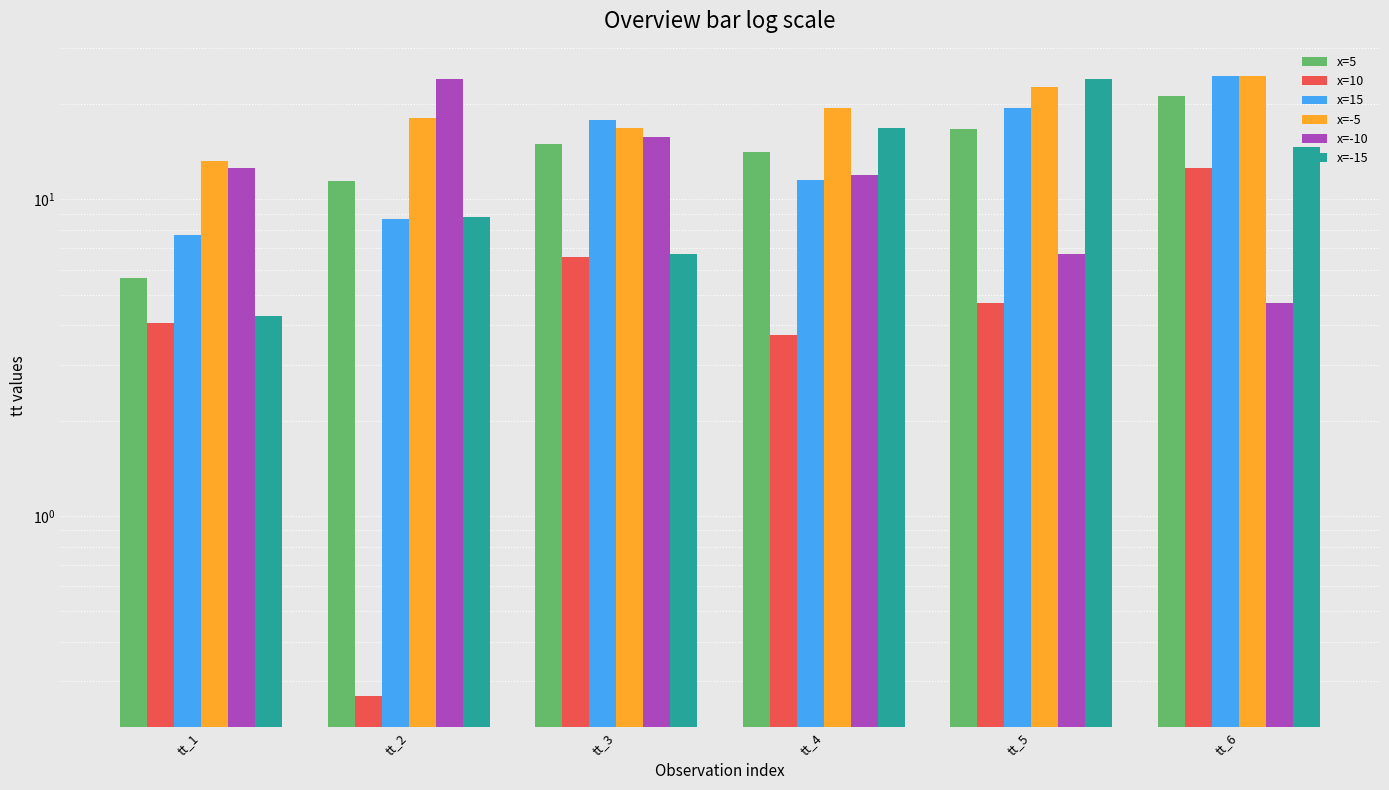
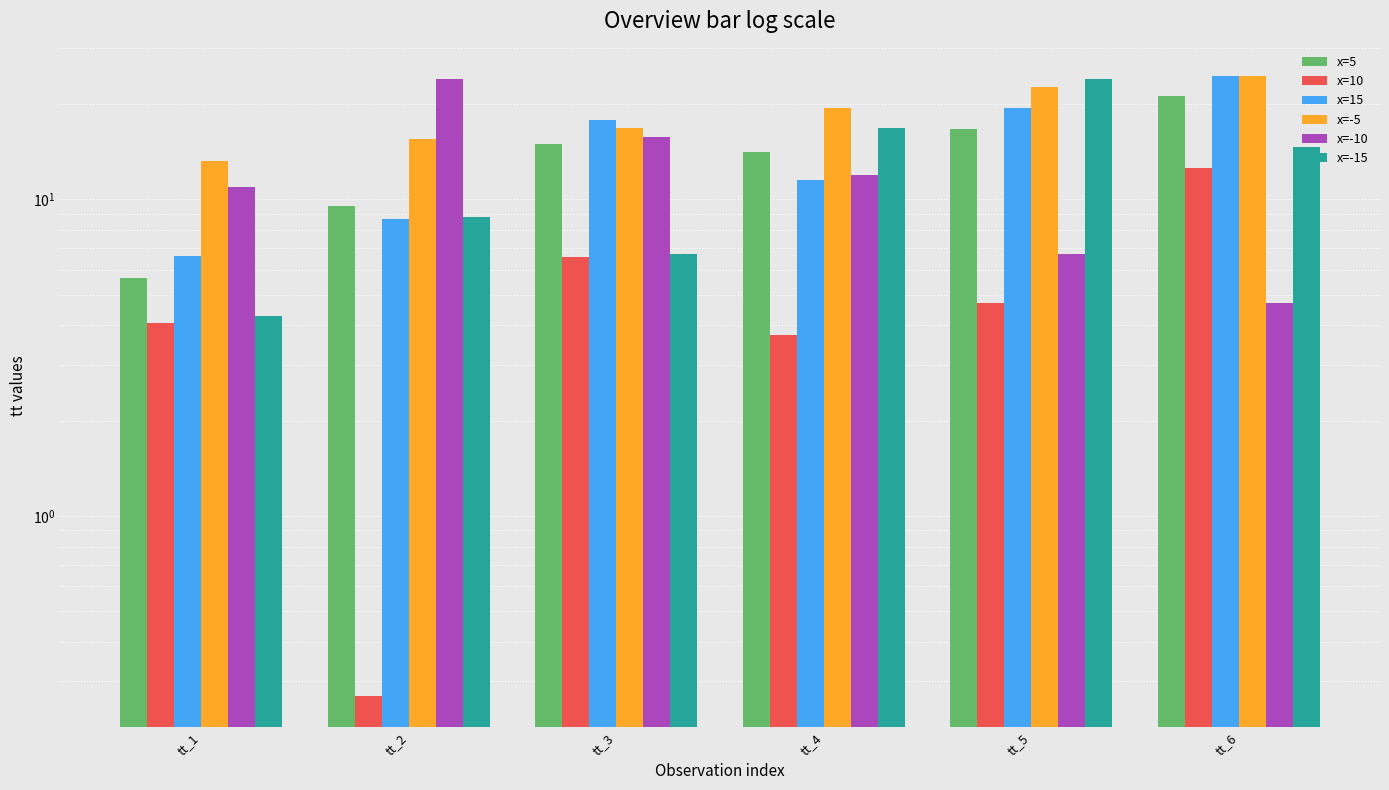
  {
    "x=5": {
      "tt_1": 5.7,
-     "tt_2": 11.4,
+     "tt_2": 9.5,
      "tt_3": 15,
      "tt_4": 14,
      "tt_5": 17,
      "tt_6": 21
    },
    "x=10": {
      "tt_1": 4.1,
      "tt_2": 0.27,
      "tt_3": 6.6,
      "tt_4": 3.7,
      "tt_5": 4.7,
      "tt_6": 12.5
    },
    "x=15": {
-     "tt_1": 7.7,
+     "tt_1": 6.7,
      "tt_2": 8.7,
      "tt_3": 18,
      "tt_4": 11.5,
      "tt_5": 19,
      "tt_6": 25
    },
    "x=-5": {
      "tt_1": 13,
-     "tt_2": 18,
+     "tt_2": 16,
      "tt_3": 17,
      "tt_4": 20,
      "tt_5": 23,
      "tt_6": 25
    },
    "x=-10": {
-     "tt_1": 12.5,
+     "tt_1": 11.0,
      "tt_2": 24,
      "tt_3": 16,
      "tt_4": 11.9,
      "tt_5": 6.7,
      "tt_6": 4.7
    },
    "x=-15": {
      "tt_1": 4.3,
      "tt_2": 8.8,
      "tt_3": 6.7,
      "tt_4": 17,
      "tt_5": 24,
      "tt_6": 15
    }
  }
